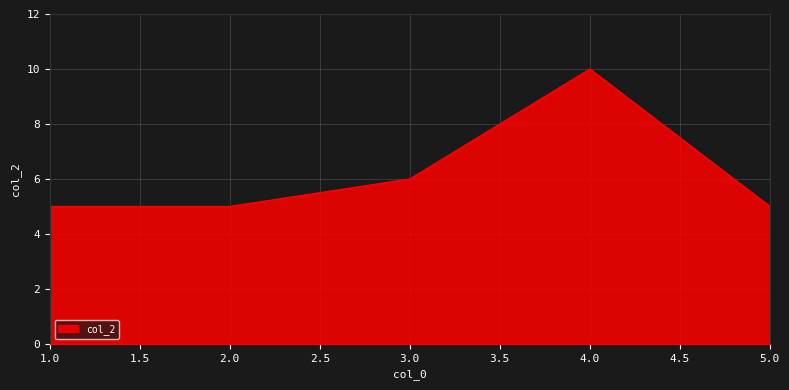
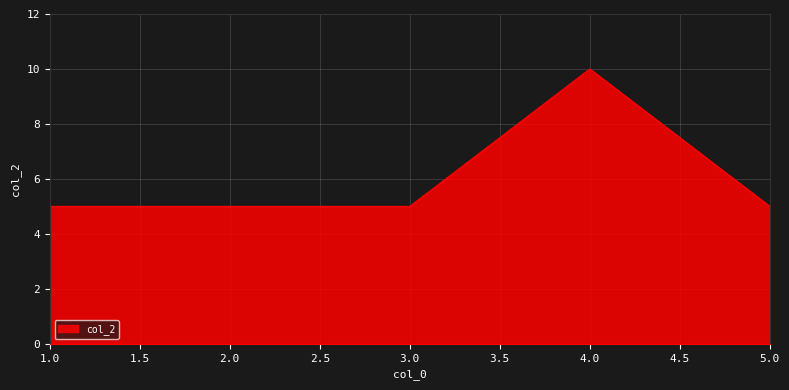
  {
    "1.0": 5,
    "2.0": 5,
-   "3.0": 6,
+   "3.0": 5,
    "4.0": 10,
    "5.0": 5
  }
